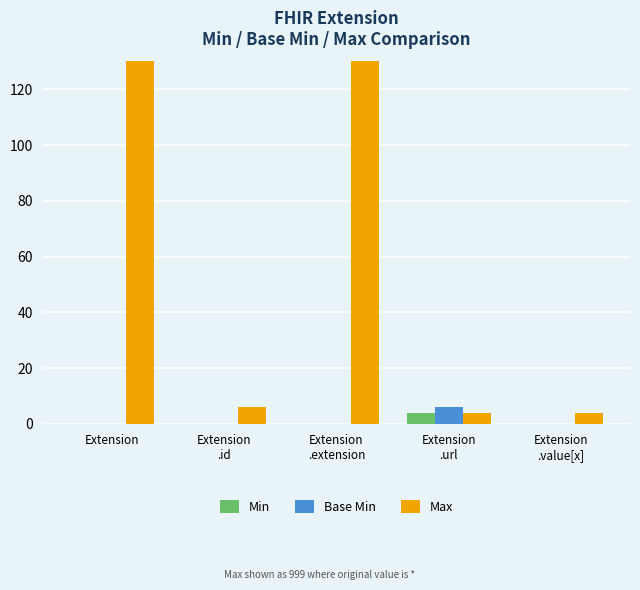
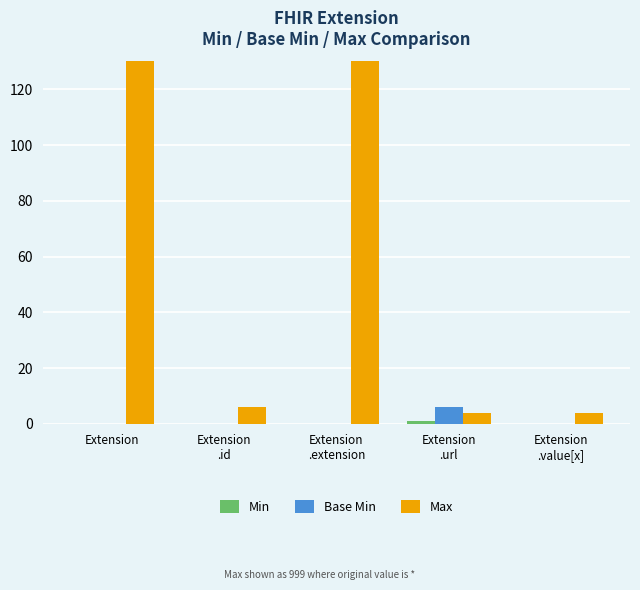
  {
    "Min": {
      "Extension": 0,
      "Extension .id": 0,
      "Extension .extension": 0,
-     "Extension .url": 4,
+     "Extension .url": 1,
      "Extension .value[x]": 0
    },
    "Base Min": {
      "Extension": 0,
      "Extension .id": 0,
      "Extension .extension": 0,
      "Extension .url": 6,
      "Extension .value[x]": 0
    },
    "Max": {
      "Extension .id": 6,
      "Extension .url": 4,
      "Extension .value[x]": 4
    }
  }
